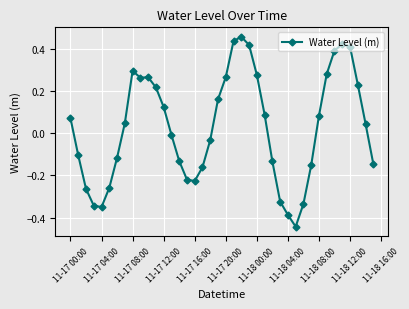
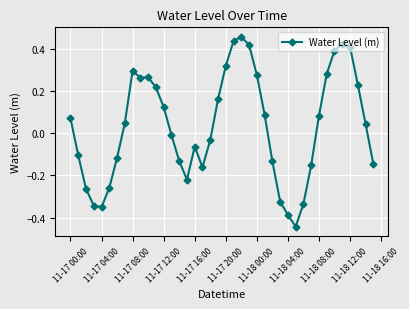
  {
    "11-17 00:00": 0.07,
    "11-17 04:00": -0.35,
    "11-17 08:00": 0.29,
    "11-17 12:00": 0.12,
-   "11-17 16:00": -0.23,
-   "11-17 20:00": 0.27,
+   "11-17 16:00": -0.06,
+   "11-17 20:00": 0.32,
    "11-18 00:00": 0.28,
    "11-18 04:00": -0.39,
    "11-18 08:00": 0.08
  }
